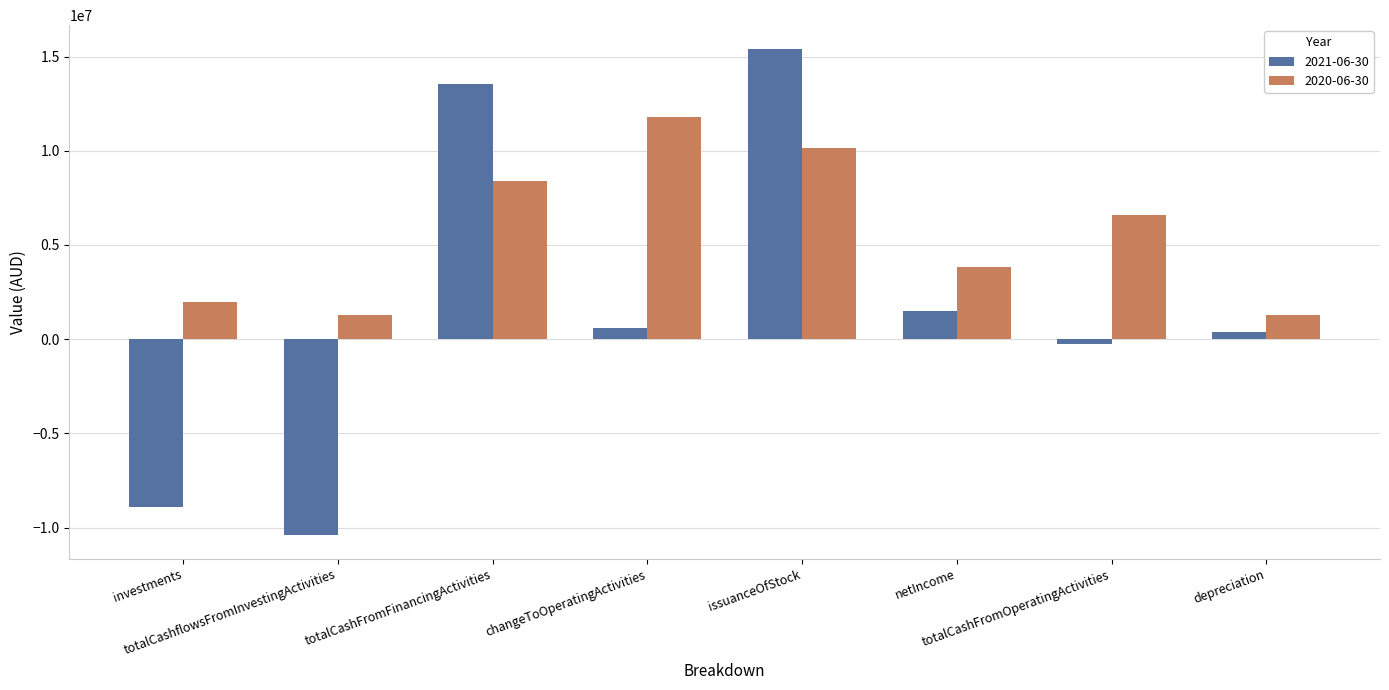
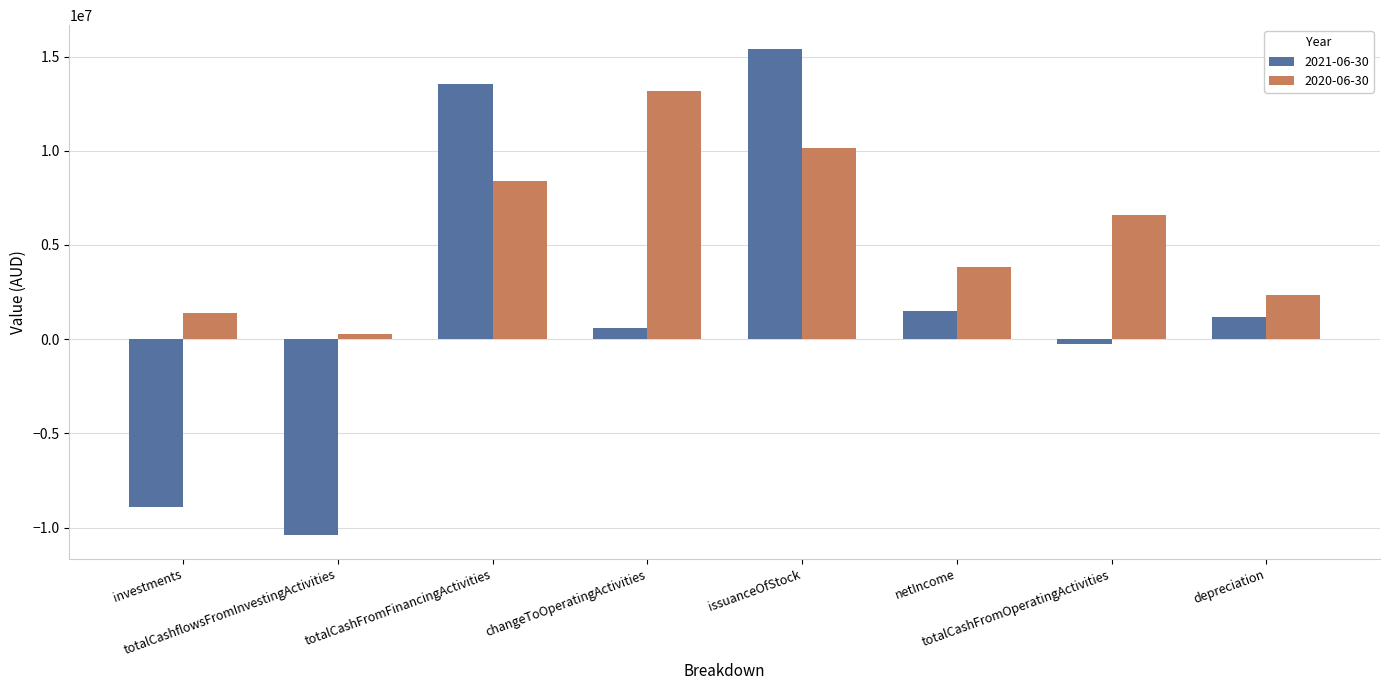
  {
    "2021-06-30": {
      "investments": -8900000,
      "totalCashflowsFromInvestingActivities": -10400000,
      "totalCashFromFinancingActivities": 13500000,
      "changeToOperatingActivities": 600000,
      "issuanceOfStock": 15400000,
      "netIncome": 1500000,
      "totalCashFromOperatingActivities": -300000,
-     "depreciation": 400000
+     "depreciation": 1200000
    },
    "2020-06-30": {
-     "investments": 2000000,
-     "totalCashflowsFromInvestingActivities": 1300000,
+     "investments": 1400000,
+     "totalCashflowsFromInvestingActivities": 300000,
      "totalCashFromFinancingActivities": 8400000,
-     "changeToOperatingActivities": 11800000,
+     "changeToOperatingActivities": 13100000,
      "issuanceOfStock": 10200000,
      "netIncome": 3800000,
      "totalCashFromOperatingActivities": 6600000,
-     "depreciation": 1300000
+     "depreciation": 2300000
    }
  }
